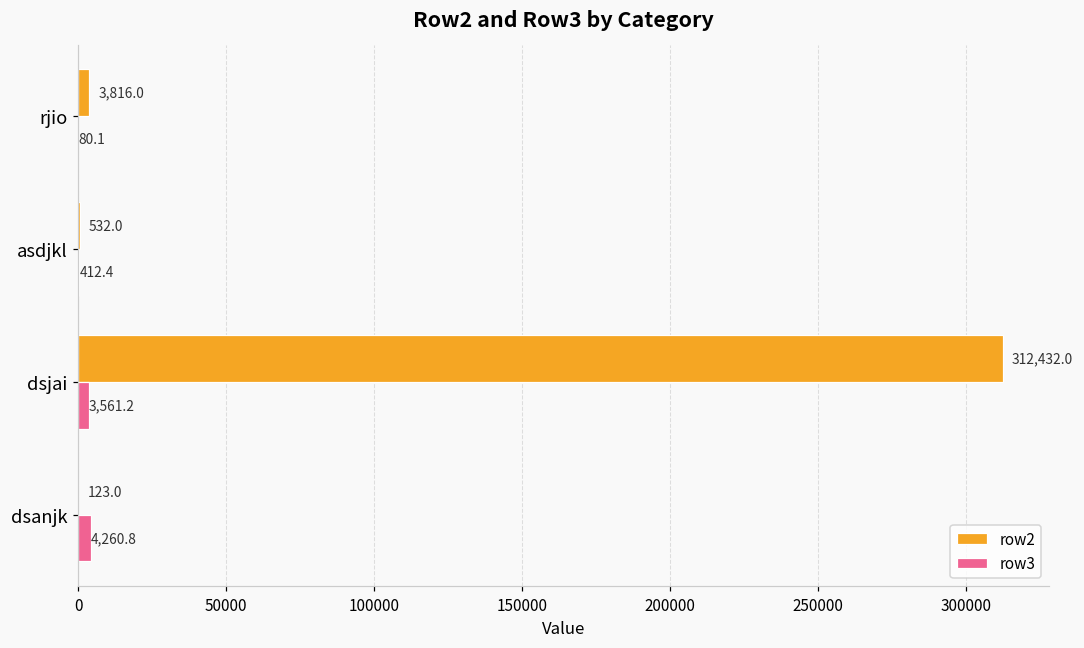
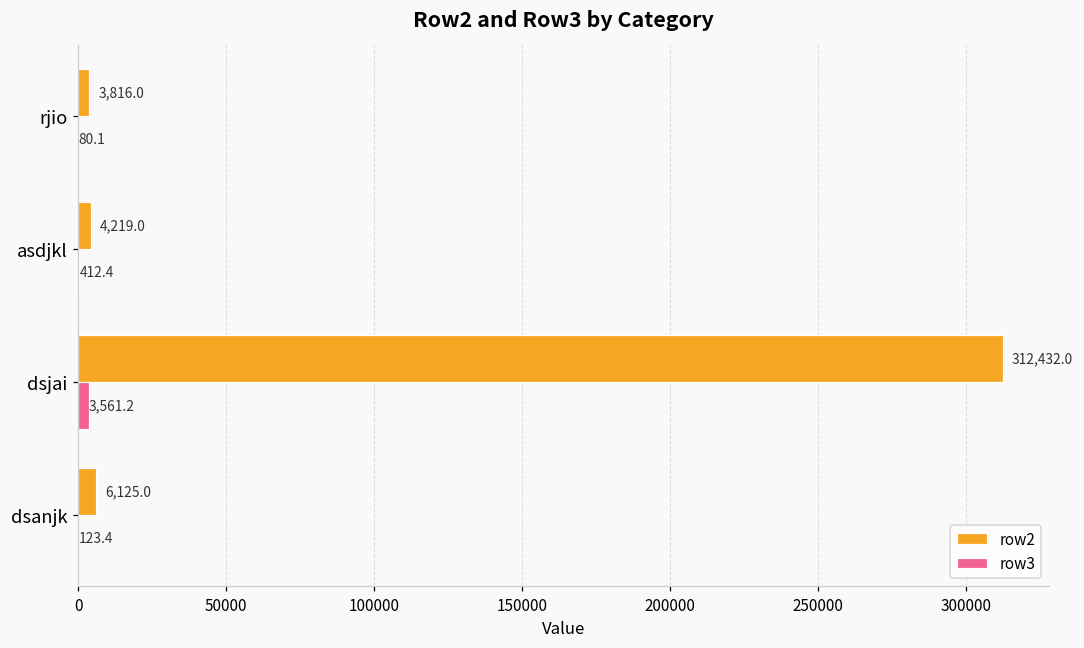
  {
    "row2": {
      "rjio": "3,816.0",
-     "asdjkl": "532.0",
+     "asdjkl": "4,219.0",
      "dsjai": "312,432.0",
-     "dsanjk": "123.0"
+     "dsanjk": "6,125.0"
    },
    "row3": {
      "rjio": "80.1",
      "asdjkl": "412.4",
      "dsjai": "3,561.2",
-     "dsanjk": "4,260.8"
+     "dsanjk": "123.4"
    }
  }
